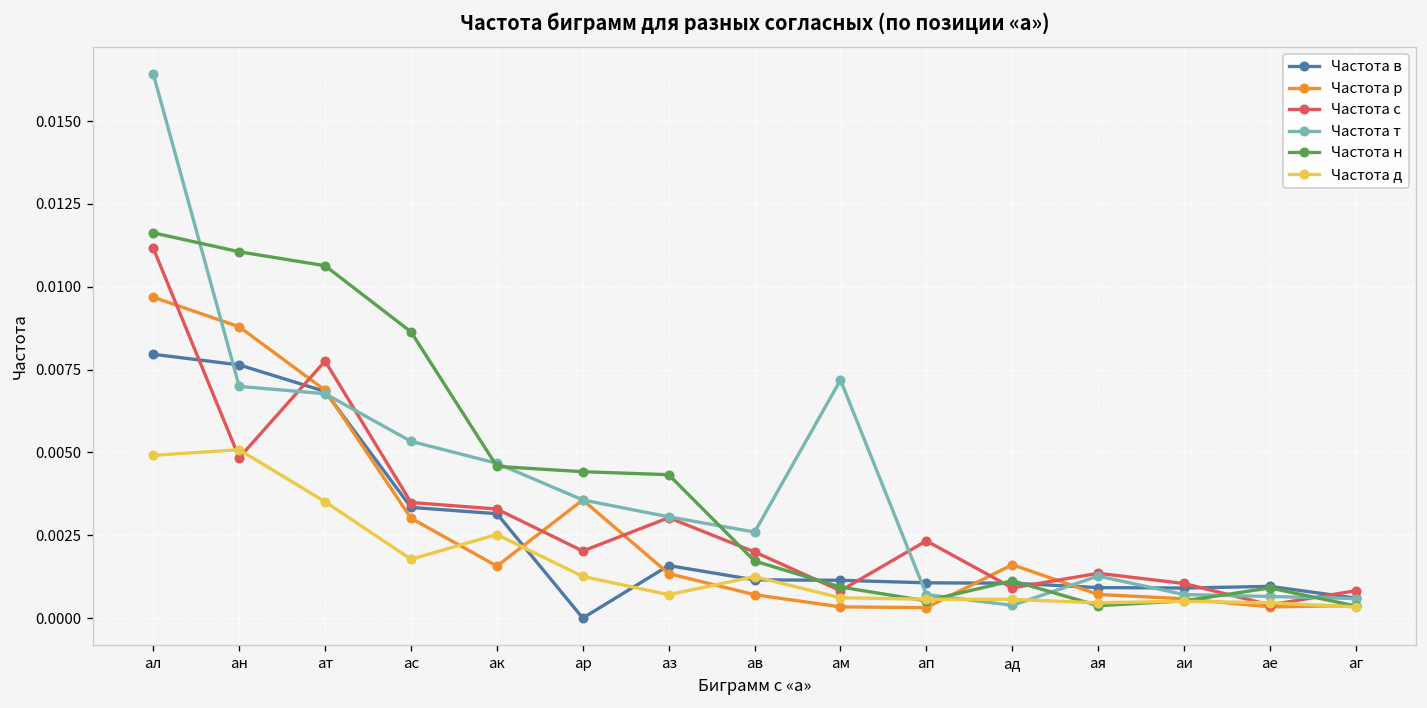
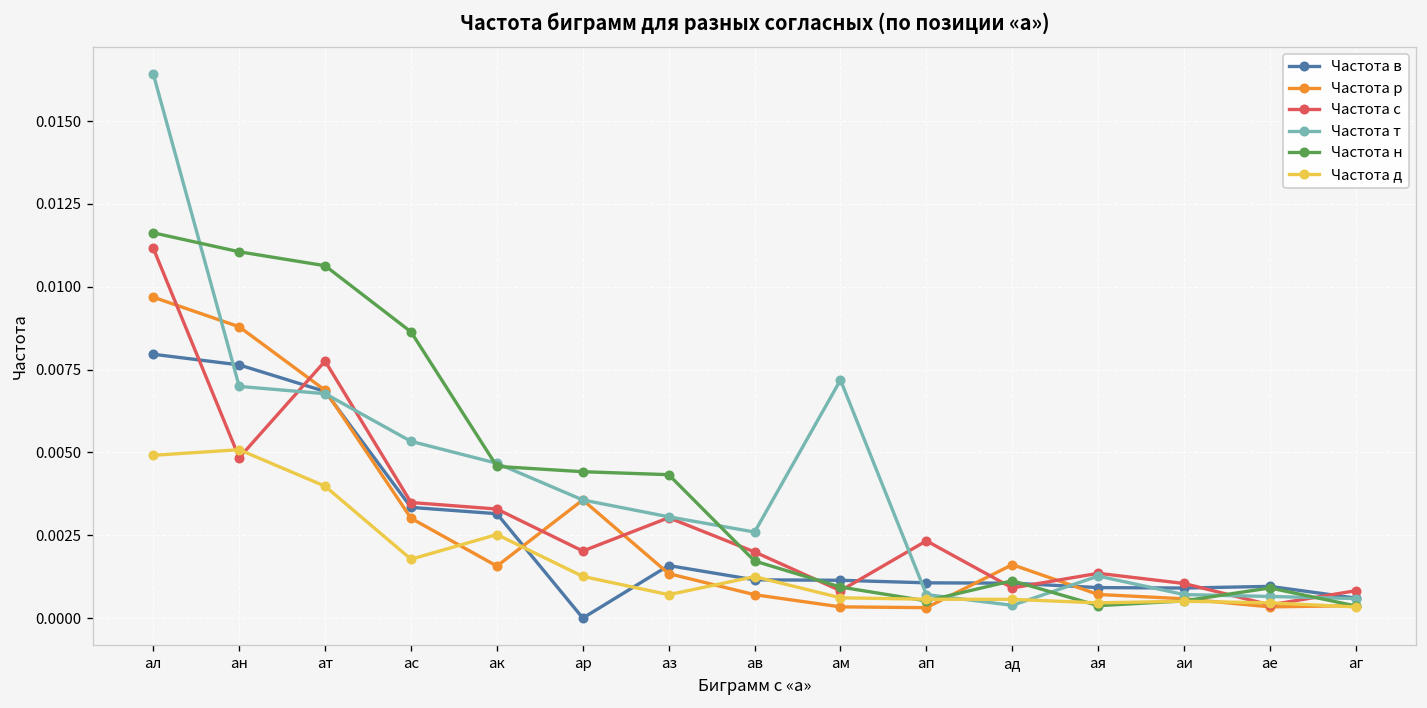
  {
    "Частота в": {
      "ал": 0.0080,
      "ан": 0.0076,
      "ас": 0.0033,
      "ак": 0.0032,
      "ар": 0.0000,
      "аз": 0.0016,
      "ав": 0.0012,
      "ам": 0.0011,
      "ап": 0.0011,
      "ая": 0.0009,
      "аи": 0.0009
    },
    "Частота р": {
      "ал": 0.0097,
      "ан": 0.0088,
      "ас": 0.0030,
      "ак": 0.0016,
      "аз": 0.0013,
      "ав": 0.0007,
      "ам": 0.0003,
      "ап": 0.0003,
      "ад": 0.0016,
      "ая": 0.0007
    },
    "Частота с": {
      "ал": 0.0112,
      "ан": 0.0048,
      "ат": 0.0078,
      "ас": 0.0035,
      "ак": 0.0033,
      "ар": 0.0020,
      "ав": 0.0020,
      "ам": 0.0008,
      "ап": 0.0023,
      "ад": 0.0009,
      "аи": 0.0010,
      "аг": 0.0008
    },
    "Частота т": {
      "ал": 0.0164,
      "ан": 0.0070,
      "ас": 0.0053,
      "ак": 0.0047,
      "ав": 0.0026,
      "ам": 0.0072,
      "ап": 0.0007,
      "ад": 0.0004,
      "аи": 0.0007,
      "ае": 0.0007
    },
    "Частота н": {
      "ал": 0.0116,
      "ан": 0.0111,
      "ат": 0.0106,
      "ас": 0.0086,
      "ак": 0.0046,
      "ар": 0.0044,
      "аз": 0.0043,
      "ав": 0.0017,
      "ам": 0.0009
    },
    "Частота д": {
      "ал": 0.0049,
      "ан": 0.0051,
-     "ат": 0.0035,
+     "ат": 0.0040,
      "ас": 0.0018,
      "ак": 0.0025,
      "ар": 0.0013,
      "аз": 0.0007,
      "ав": 0.0013,
      "ам": 0.0006,
      "ад": 0.0006
    }
  }
